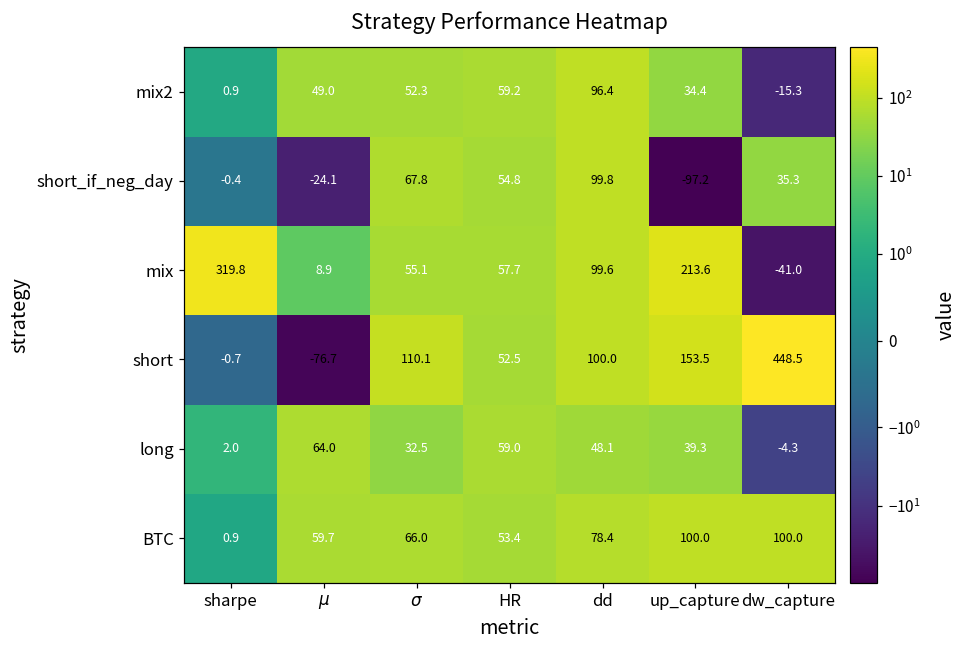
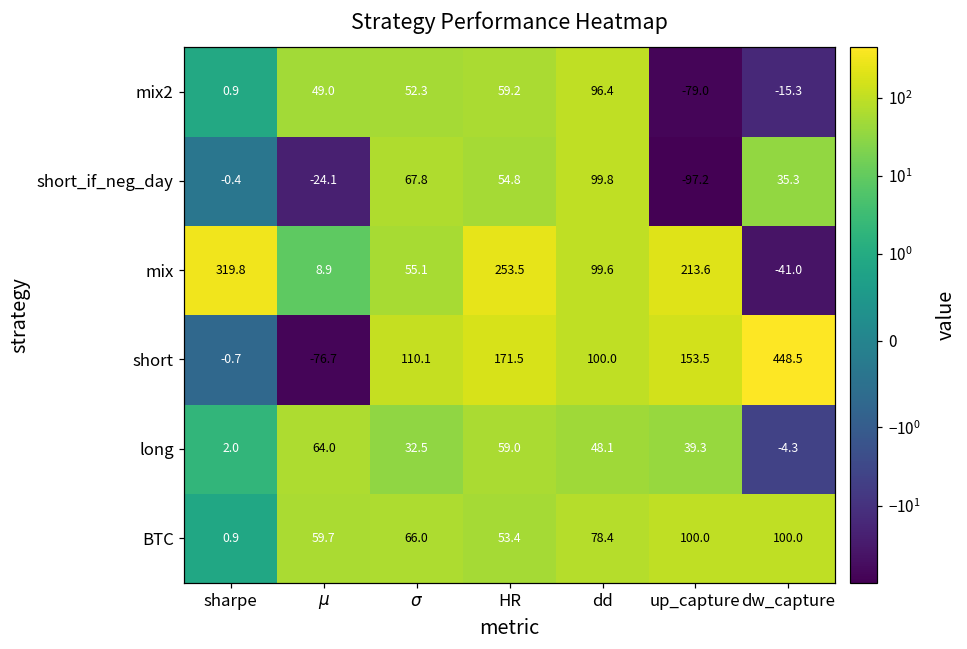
  {
    "mix2": {
      "sharpe": 0.9,
      "HR": 59.2,
      "dd": 96.4,
-     "up_capture": 34.4,
+     "up_capture": -79.0,
      "dw_capture": -15.3
    },
    "short_if_neg_day": {
      "sharpe": -0.4,
      "HR": 54.8,
      "dd": 99.8,
      "up_capture": -97.2,
      "dw_capture": 35.3
    },
    "mix": {
      "sharpe": 319.8,
-     "HR": 57.7,
+     "HR": 253.5,
      "dd": 99.6,
      "up_capture": 213.6,
      "dw_capture": -41.0
    },
    "short": {
      "sharpe": -0.7,
-     "HR": 52.5,
+     "HR": 171.5,
      "dd": 100.0,
      "up_capture": 153.5,
      "dw_capture": 448.5
    },
    "long": {
      "sharpe": 2.0,
      "HR": 59.0,
      "dd": 48.1,
      "up_capture": 39.3,
      "dw_capture": -4.3
    },
    "BTC": {
      "sharpe": 0.9,
      "HR": 53.4,
      "dd": 78.4,
      "up_capture": 100.0,
      "dw_capture": 100.0
    }
  }
